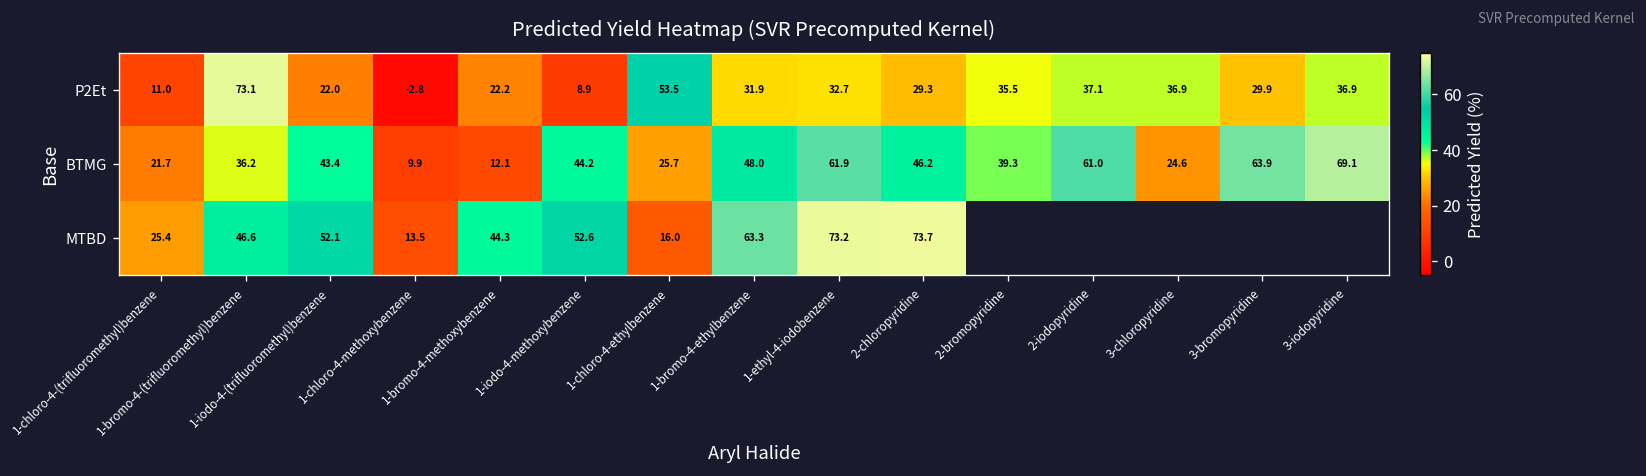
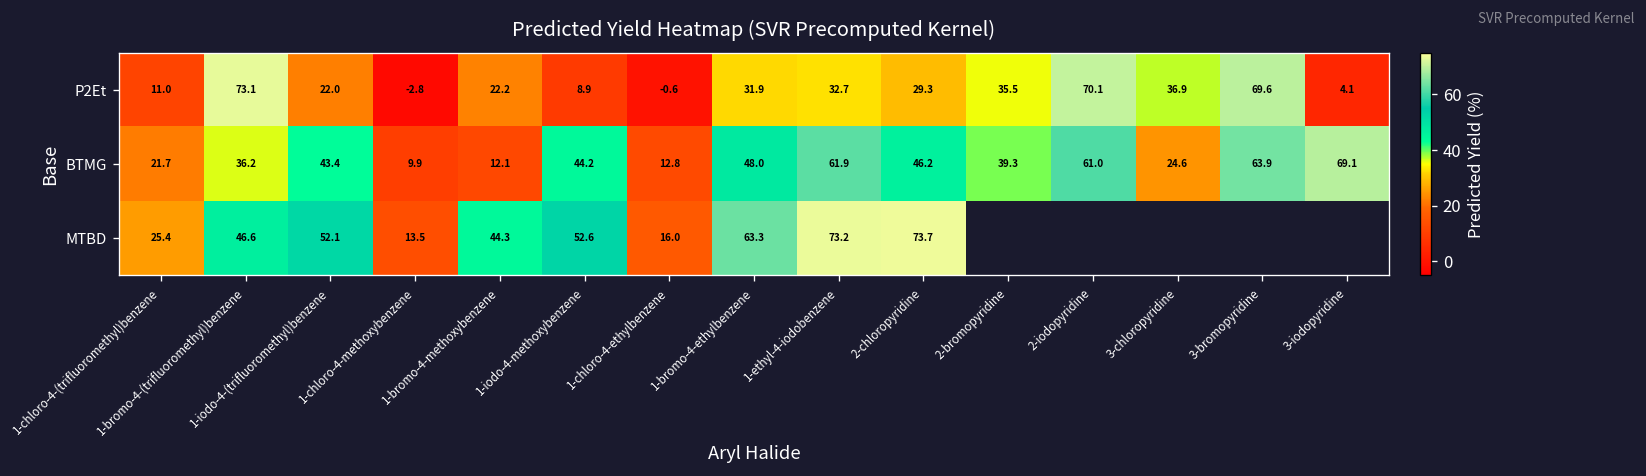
  {
    "P2Et": {
      "1-chloro-4-(trifluoromethyl)benzene": 11.0,
      "1-bromo-4-(trifluoromethyl)benzene": 73.1,
      "1-iodo-4-(trifluoromethyl)benzene": 22.0,
      "1-chloro-4-methoxybenzene": -2.8,
      "1-bromo-4-methoxybenzene": 22.2,
      "1-iodo-4-methoxybenzene": 8.9,
-     "1-chloro-4-ethylbenzene": 53.5,
+     "1-chloro-4-ethylbenzene": -0.6,
      "1-bromo-4-ethylbenzene": 31.9,
      "1-ethyl-4-iodobenzene": 32.7,
      "2-chloropyridine": 29.3,
      "2-bromopyridine": 35.5,
-     "2-iodopyridine": 37.1,
+     "2-iodopyridine": 70.1,
      "3-chloropyridine": 36.9,
-     "3-bromopyridine": 29.9,
-     "3-iodopyridine": 36.9
+     "3-bromopyridine": 69.6,
+     "3-iodopyridine": 4.1
    },
    "BTMG": {
      "1-chloro-4-(trifluoromethyl)benzene": 21.7,
      "1-bromo-4-(trifluoromethyl)benzene": 36.2,
      "1-iodo-4-(trifluoromethyl)benzene": 43.4,
      "1-chloro-4-methoxybenzene": 9.9,
      "1-bromo-4-methoxybenzene": 12.1,
      "1-iodo-4-methoxybenzene": 44.2,
-     "1-chloro-4-ethylbenzene": 25.7,
+     "1-chloro-4-ethylbenzene": 12.8,
      "1-bromo-4-ethylbenzene": 48.0,
      "1-ethyl-4-iodobenzene": 61.9,
      "2-chloropyridine": 46.2,
      "2-bromopyridine": 39.3,
      "2-iodopyridine": 61.0,
      "3-chloropyridine": 24.6,
      "3-bromopyridine": 63.9,
      "3-iodopyridine": 69.1
    },
    "MTBD": {
      "1-chloro-4-(trifluoromethyl)benzene": 25.4,
      "1-bromo-4-(trifluoromethyl)benzene": 46.6,
      "1-iodo-4-(trifluoromethyl)benzene": 52.1,
      "1-chloro-4-methoxybenzene": 13.5,
      "1-bromo-4-methoxybenzene": 44.3,
      "1-iodo-4-methoxybenzene": 52.6,
      "1-chloro-4-ethylbenzene": 16.0,
      "1-bromo-4-ethylbenzene": 63.3,
      "1-ethyl-4-iodobenzene": 73.2,
      "2-chloropyridine": 73.7
    }
  }
